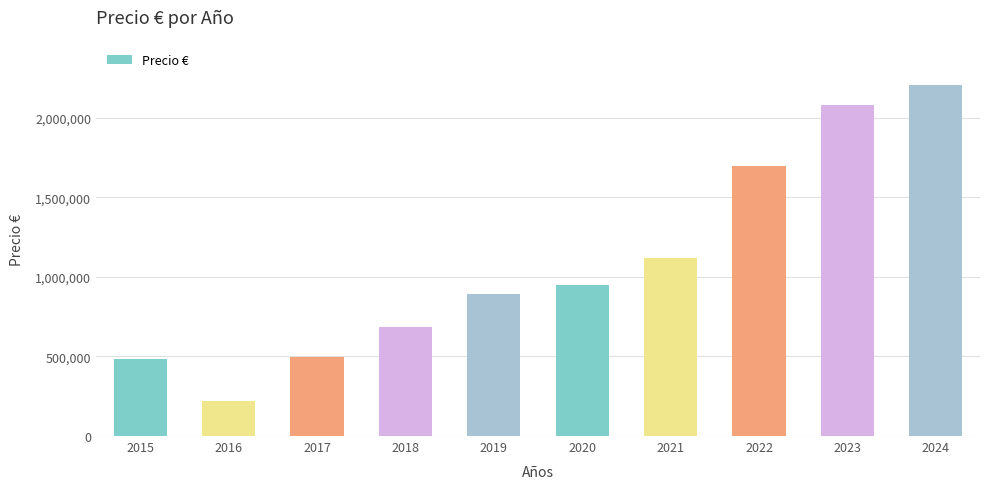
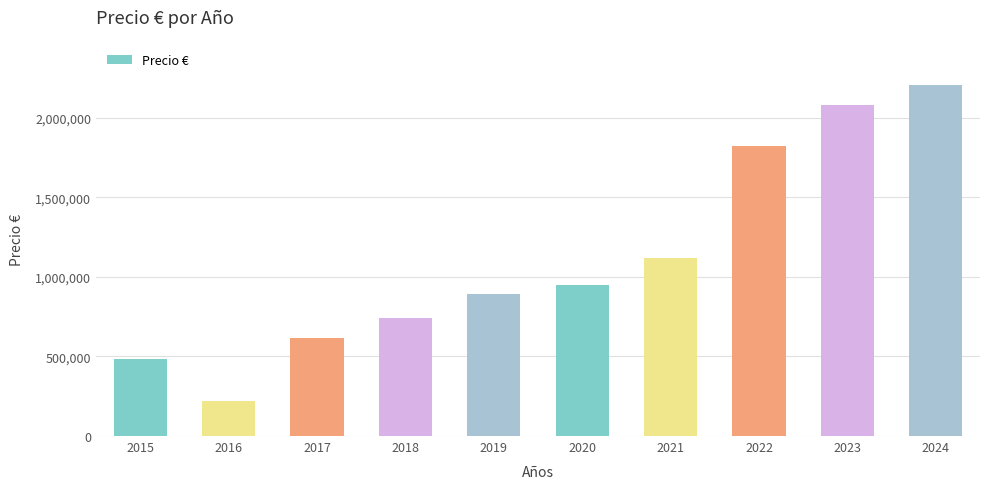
  {
    "2015": "480,000",
    "2016": "220,000",
-   "2017": "500,000",
-   "2018": "690,000",
+   "2017": "620,000",
+   "2018": "740,000",
    "2019": "890,000",
    "2020": "950,000",
    "2021": "1,120,000",
-   "2022": "1,700,000",
+   "2022": "1,820,000",
    "2023": "2,080,000",
    "2024": "2,210,000"
  }
